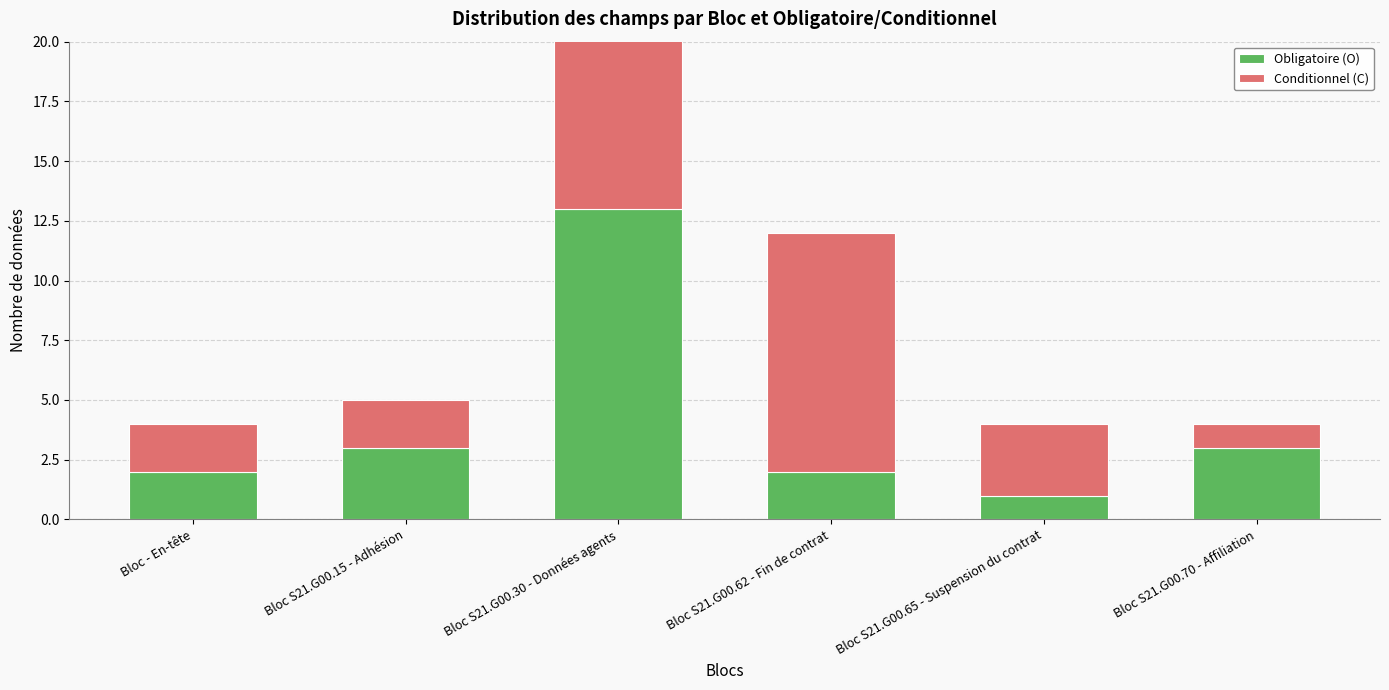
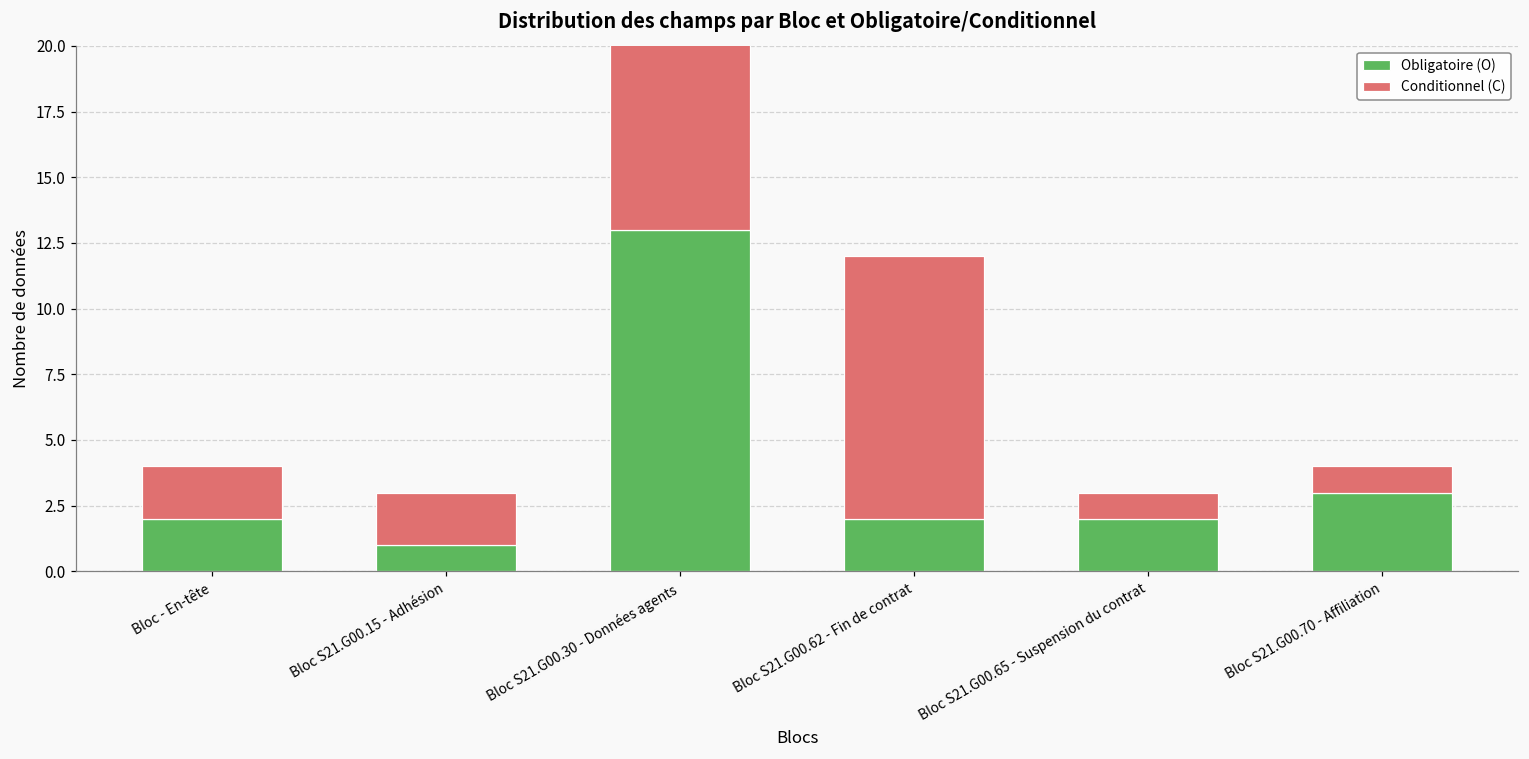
  {
    "Obligatoire (O)": {
      "Bloc - En-tête": 2,
-     "Bloc S21.G00.15 - Adhésion": 3,
+     "Bloc S21.G00.15 - Adhésion": 1,
      "Bloc S21.G00.30 - Données agents": 13,
      "Bloc S21.G00.62 - Fin de contrat": 2,
-     "Bloc S21.G00.65 - Suspension du contrat": 1,
+     "Bloc S21.G00.65 - Suspension du contrat": 2,
      "Bloc S21.G00.70 - Affiliation": 3
    },
    "Conditionnel (C)": {
      "Bloc - En-tête": 2,
      "Bloc S21.G00.15 - Adhésion": 2,
      "Bloc S21.G00.62 - Fin de contrat": 10,
-     "Bloc S21.G00.65 - Suspension du contrat": 3,
+     "Bloc S21.G00.65 - Suspension du contrat": 1,
      "Bloc S21.G00.70 - Affiliation": 1
    }
  }
